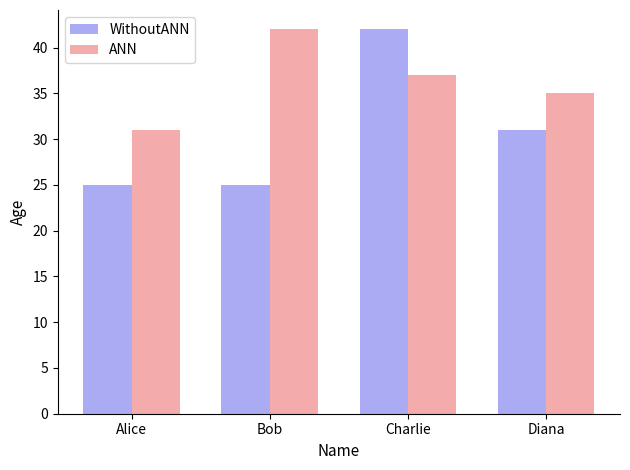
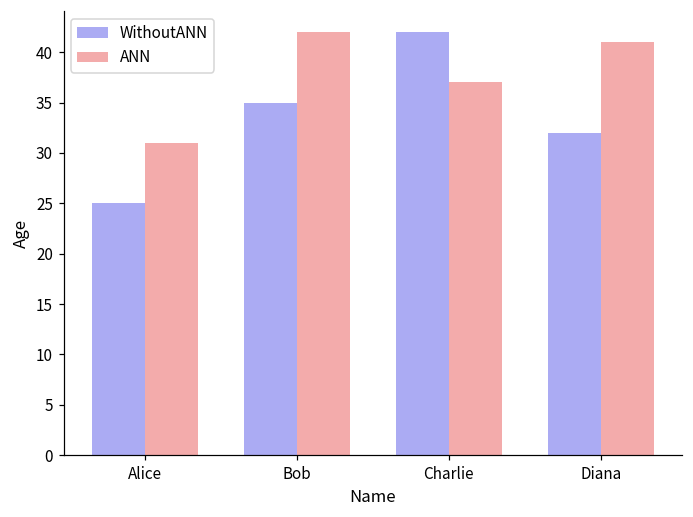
  {
    "WithoutANN": {
      "Alice": 25,
-     "Bob": 25,
+     "Bob": 35,
      "Charlie": 42,
-     "Diana": 31
+     "Diana": 32
    },
    "ANN": {
      "Alice": 31,
      "Bob": 42,
      "Charlie": 37,
-     "Diana": 35
+     "Diana": 41
    }
  }
